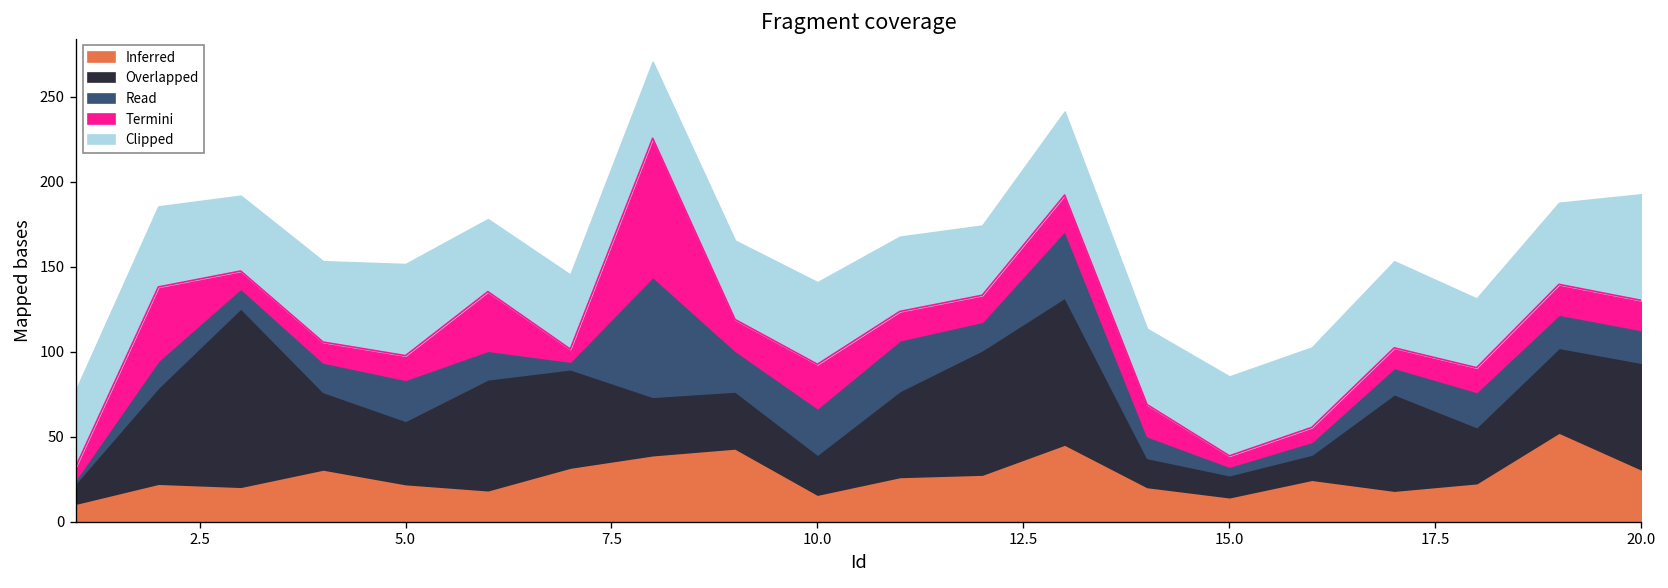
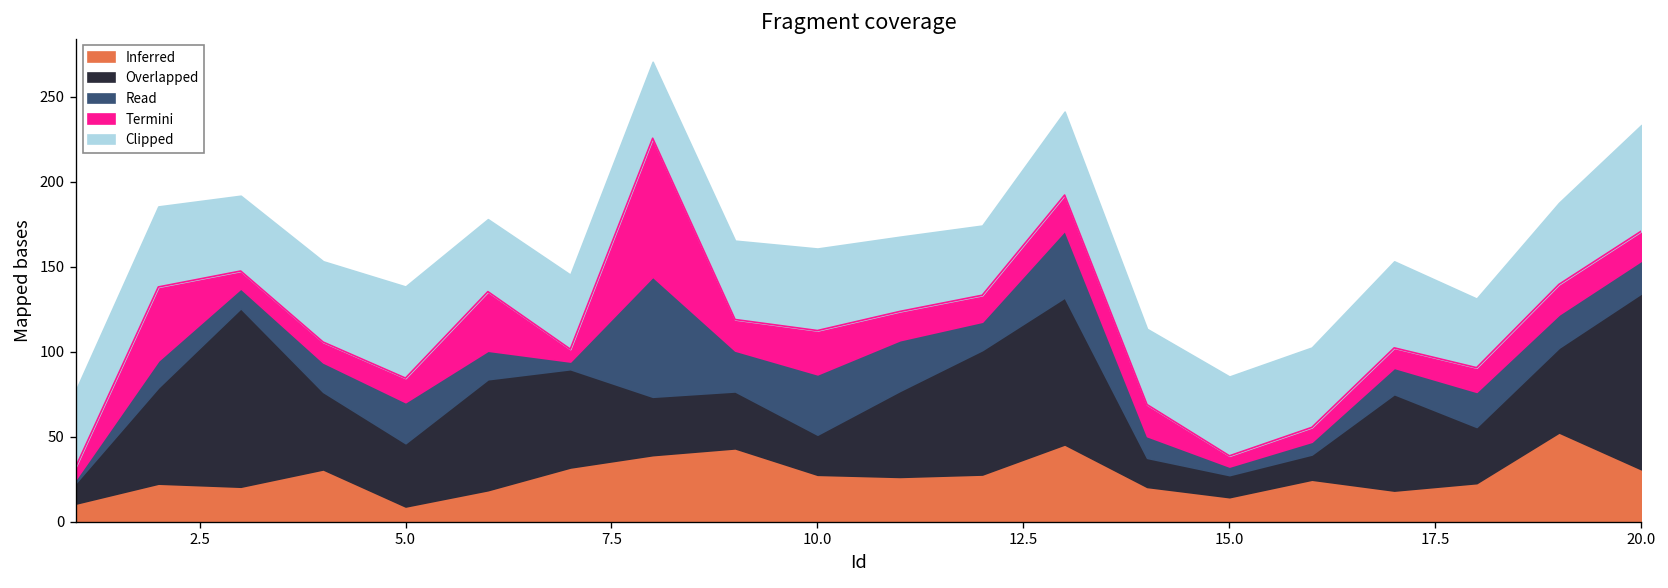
  {
    "Inferred": {
-     "5.0": 22,
-     "10.0": 16
+     "5.0": 9,
+     "10.0": 28
    },
    "Termini": {
      "15.0": 39
    },
    "Overlapped": {
-     "20.0": 63
+     "20.0": 103
    },
    "Read": {
-     "10.0": 27
+     "10.0": 35
    },
    "Clipped": {
      "5.0": 54,
      "10.0": 48,
      "15.0": 47,
      "20.0": 62
    }
  }
